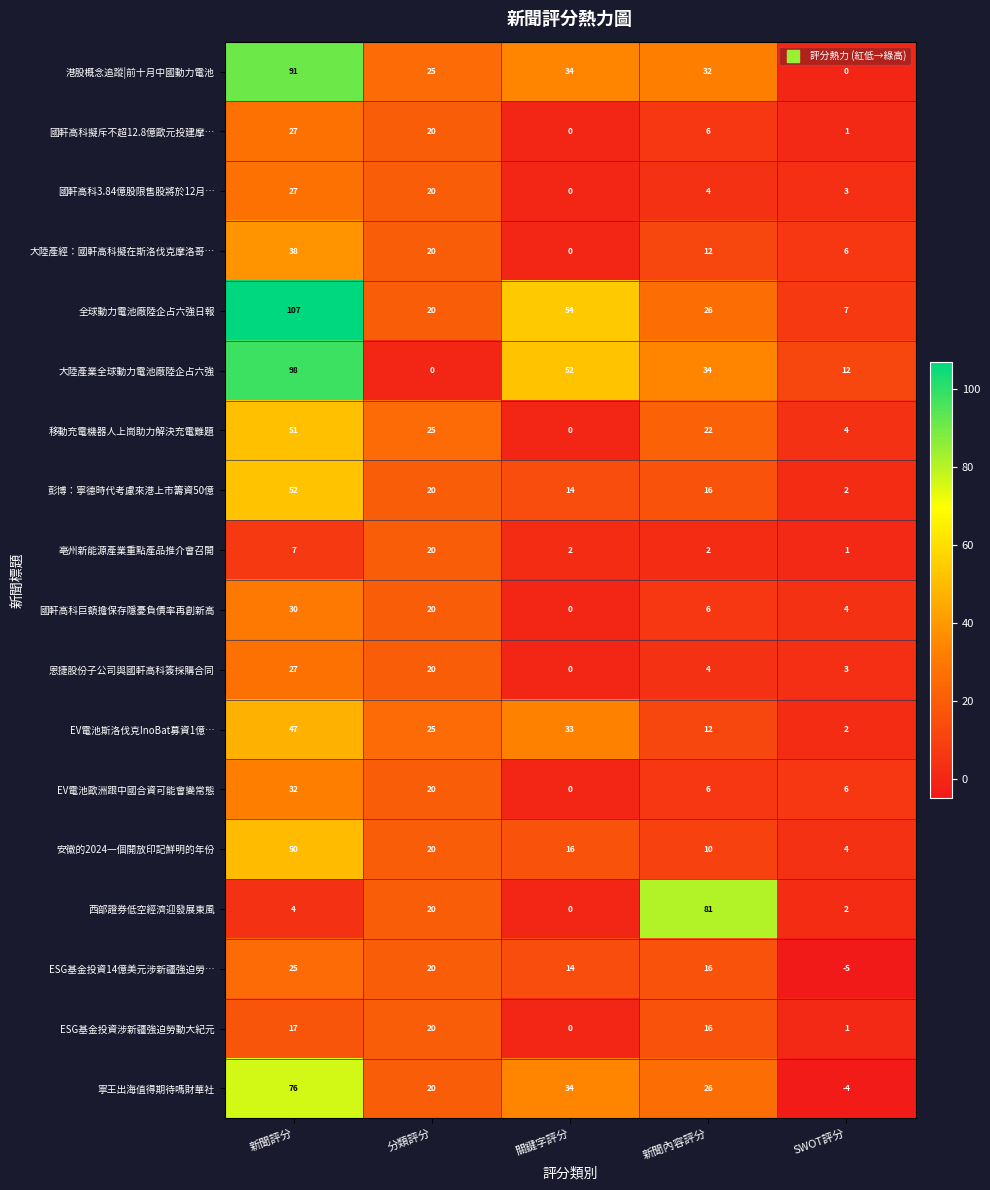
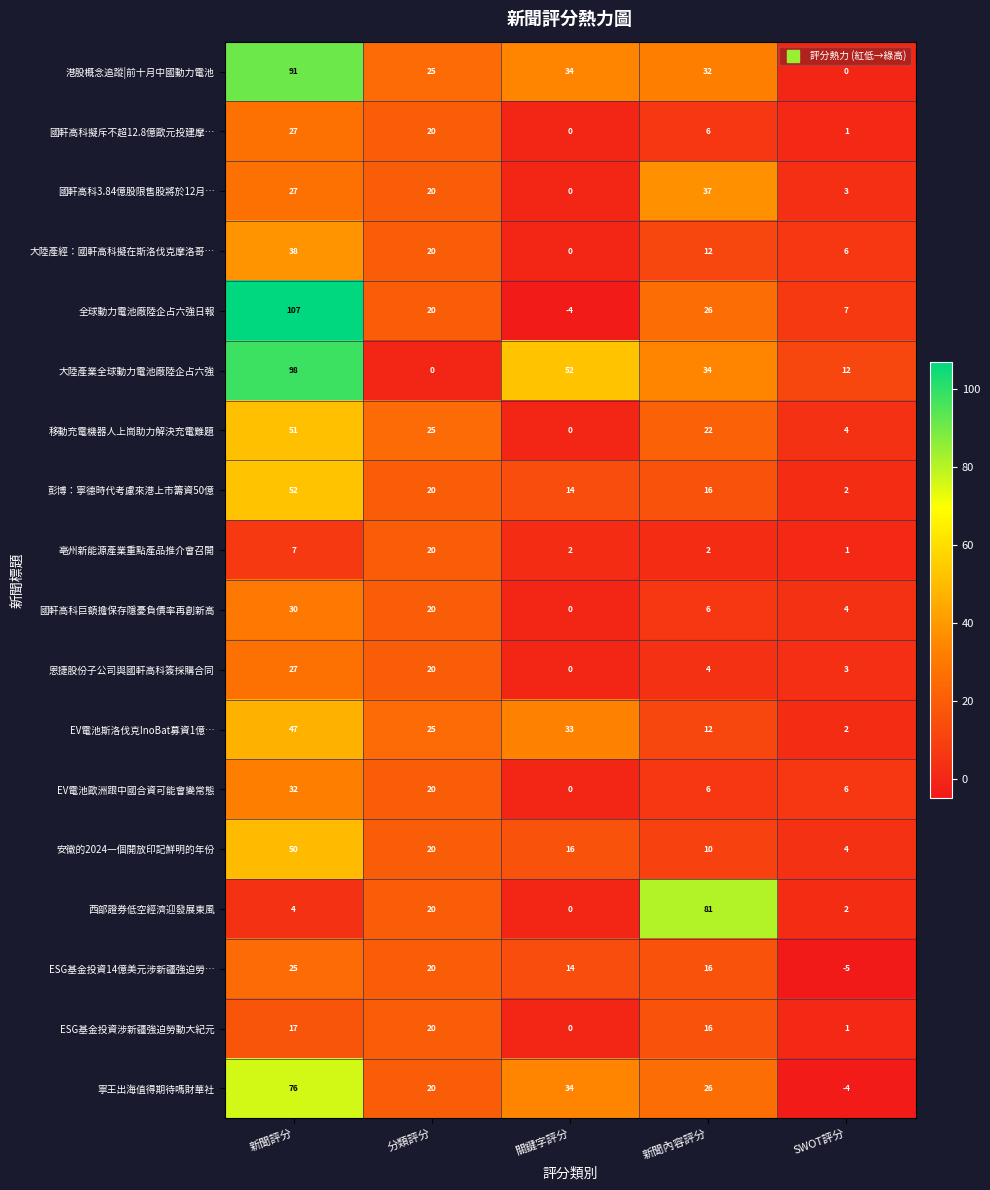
  {
    "港股概念追蹤|前十月中國動力電池": {
      "新聞評分": 91,
      "分類評分": 25,
      "關鍵字評分": 34,
      "新聞內容評分": 32,
      "SWOT評分": 0
    },
    "國軒高科擬斥不超12.8億歐元投建摩…": {
      "新聞評分": 27,
      "分類評分": 20,
      "關鍵字評分": 0,
      "新聞內容評分": 6,
      "SWOT評分": 1
    },
    "國軒高科3.84億股限售股將於12月…": {
      "新聞評分": 27,
      "分類評分": 20,
      "關鍵字評分": 0,
-     "新聞內容評分": 4,
+     "新聞內容評分": 37,
      "SWOT評分": 3
    },
    "大陸產經：國軒高科擬在斯洛伐克摩洛哥…": {
      "新聞評分": 38,
      "分類評分": 20,
      "關鍵字評分": 0,
      "新聞內容評分": 12,
      "SWOT評分": 6
    },
    "全球動力電池廠陸企占六強日報": {
      "新聞評分": 107,
      "分類評分": 20,
-     "關鍵字評分": 54,
+     "關鍵字評分": -4,
      "新聞內容評分": 26,
      "SWOT評分": 7
    },
    "大陸產業全球動力電池廠陸企占六強": {
      "新聞評分": 98,
      "分類評分": 0,
      "關鍵字評分": 52,
      "新聞內容評分": 34,
      "SWOT評分": 12
    },
    "移動充電機器人上崗助力解決充電難題": {
      "新聞評分": 51,
      "分類評分": 25,
      "關鍵字評分": 0,
      "新聞內容評分": 22,
      "SWOT評分": 4
    },
    "彭博：寧德時代考慮來港上市籌資50億": {
      "新聞評分": 52,
      "分類評分": 20,
      "關鍵字評分": 14,
      "新聞內容評分": 16,
      "SWOT評分": 2
    },
    "亳州新能源產業重點產品推介會召開": {
      "新聞評分": 7,
      "分類評分": 20,
      "關鍵字評分": 2,
      "新聞內容評分": 2,
      "SWOT評分": 1
    },
    "國軒高科巨額擔保存隱憂負債率再創新高": {
      "新聞評分": 30,
      "分類評分": 20,
      "關鍵字評分": 0,
      "新聞內容評分": 6,
      "SWOT評分": 4
    },
    "恩捷股份子公司與國軒高科簽採購合同": {
      "新聞評分": 27,
      "分類評分": 20,
      "關鍵字評分": 0,
      "新聞內容評分": 4,
      "SWOT評分": 3
    },
    "EV電池斯洛伐克InoBat募資1億…": {
      "新聞評分": 47,
      "分類評分": 25,
      "關鍵字評分": 33,
      "新聞內容評分": 12,
      "SWOT評分": 2
    },
    "EV電池歐洲跟中國合資可能會變常態": {
      "新聞評分": 32,
      "分類評分": 20,
      "關鍵字評分": 0,
      "新聞內容評分": 6,
      "SWOT評分": 6
    },
    "安徽的2024一個開放印記鮮明的年份": {
      "新聞評分": 50,
      "分類評分": 20,
      "關鍵字評分": 16,
      "新聞內容評分": 10,
      "SWOT評分": 4
    },
    "西部證券低空經濟迎發展東風": {
      "新聞評分": 4,
      "分類評分": 20,
      "關鍵字評分": 0,
      "新聞內容評分": 81,
      "SWOT評分": 2
    },
    "ESG基金投資14億美元涉新疆強迫勞…": {
      "新聞評分": 25,
      "分類評分": 20,
      "關鍵字評分": 14,
      "新聞內容評分": 16,
      "SWOT評分": -5
    },
    "ESG基金投資涉新疆強迫勞動大紀元": {
      "新聞評分": 17,
      "分類評分": 20,
      "關鍵字評分": 0,
      "新聞內容評分": 16,
      "SWOT評分": 1
    },
    "寧王出海值得期待嗎財華社": {
      "新聞評分": 76,
      "分類評分": 20,
      "關鍵字評分": 34,
      "新聞內容評分": 26,
      "SWOT評分": -4
    }
  }
